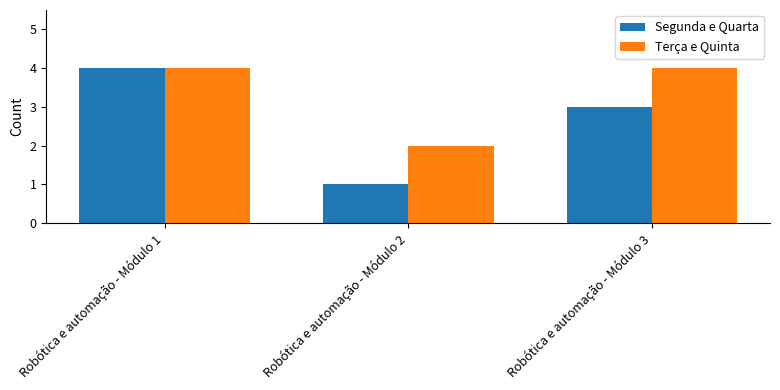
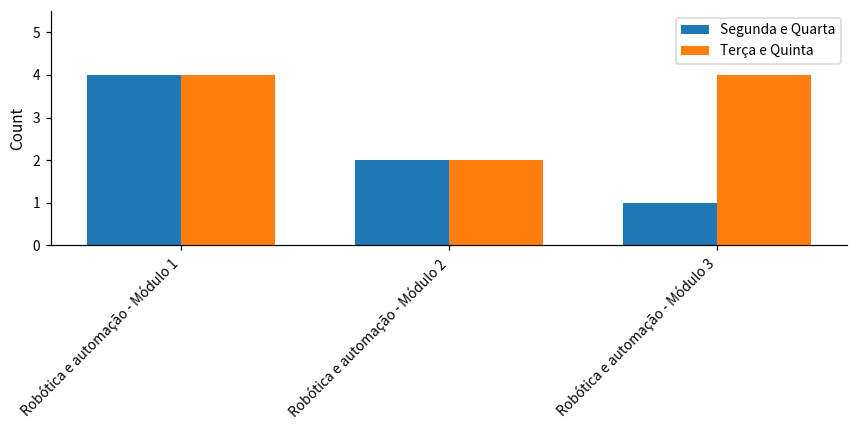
  {
    "Segunda e Quarta": {
      "Robótica e automação - Módulo 1": 4,
-     "Robótica e automação - Módulo 2": 1,
-     "Robótica e automação - Módulo 3": 3
+     "Robótica e automação - Módulo 2": 2,
+     "Robótica e automação - Módulo 3": 1
    },
    "Terça e Quinta": {
      "Robótica e automação - Módulo 1": 4,
      "Robótica e automação - Módulo 2": 2,
      "Robótica e automação - Módulo 3": 4
    }
  }
